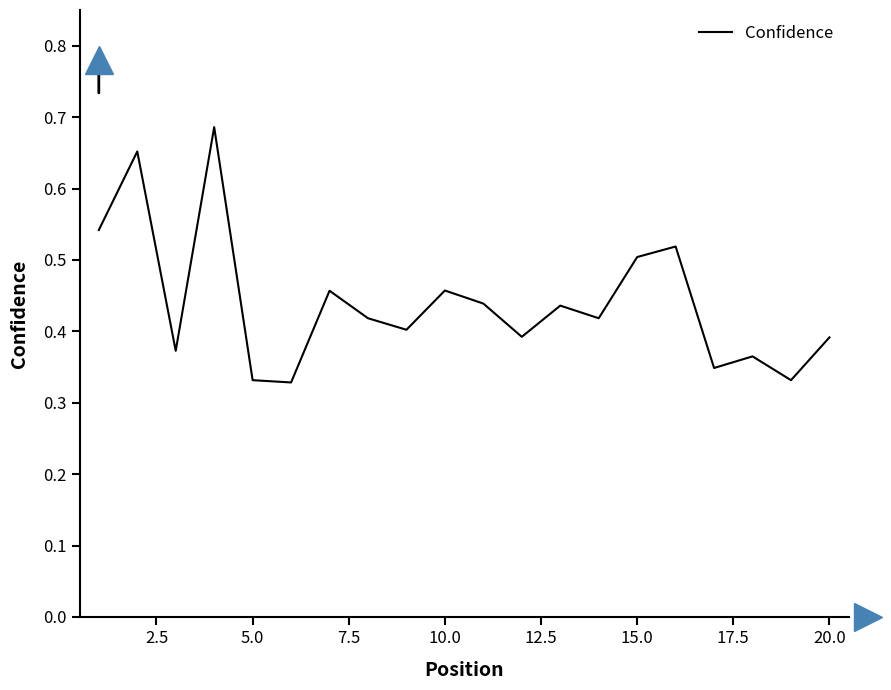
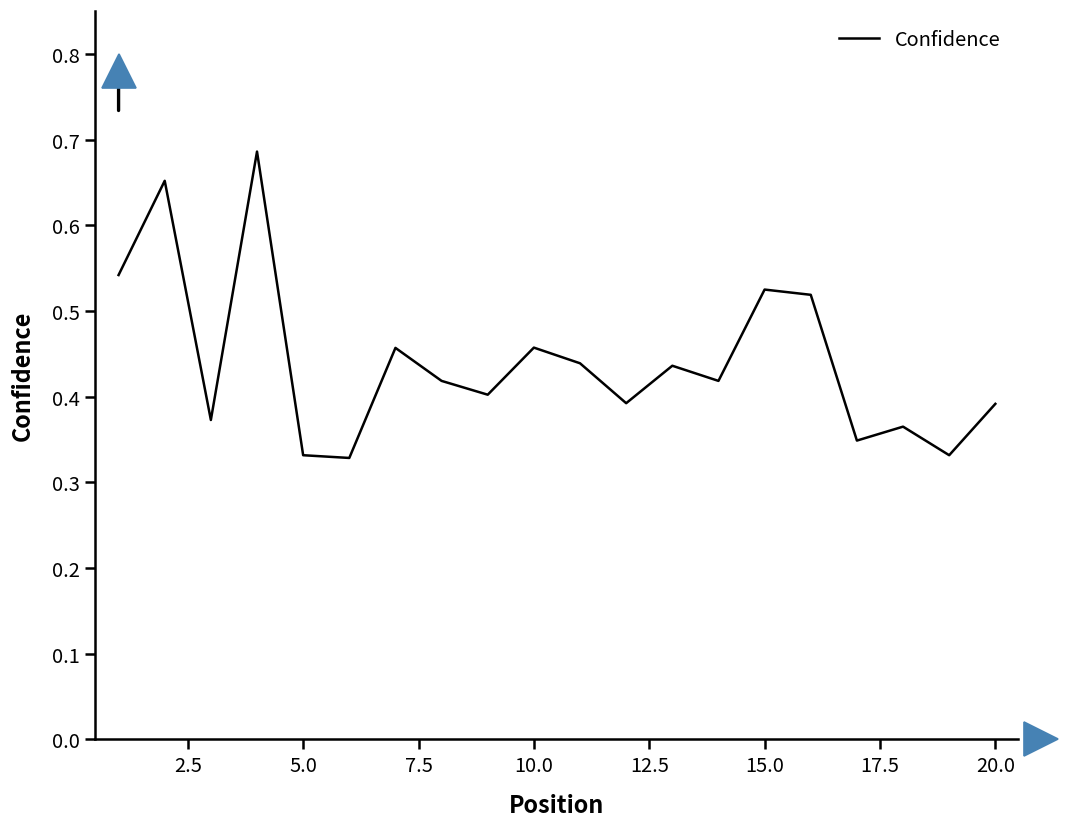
  {
    "Confidence": {
      "5.0": 0.33,
      "10.0": 0.46,
-     "15.0": 0.50,
+     "15.0": 0.52,
      "20.0": 0.39
    }
  }
